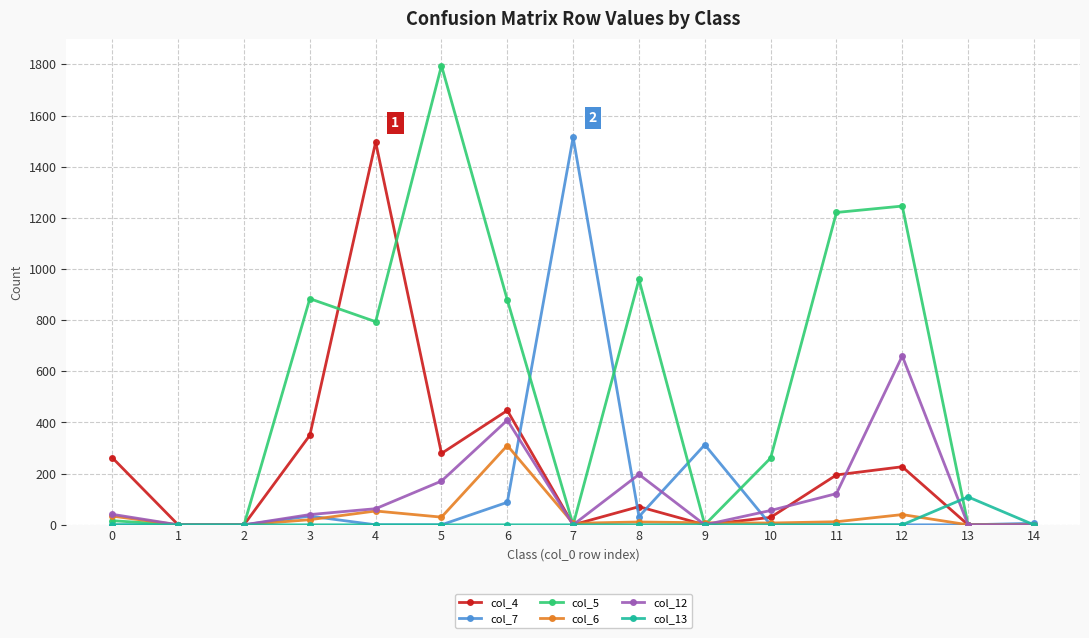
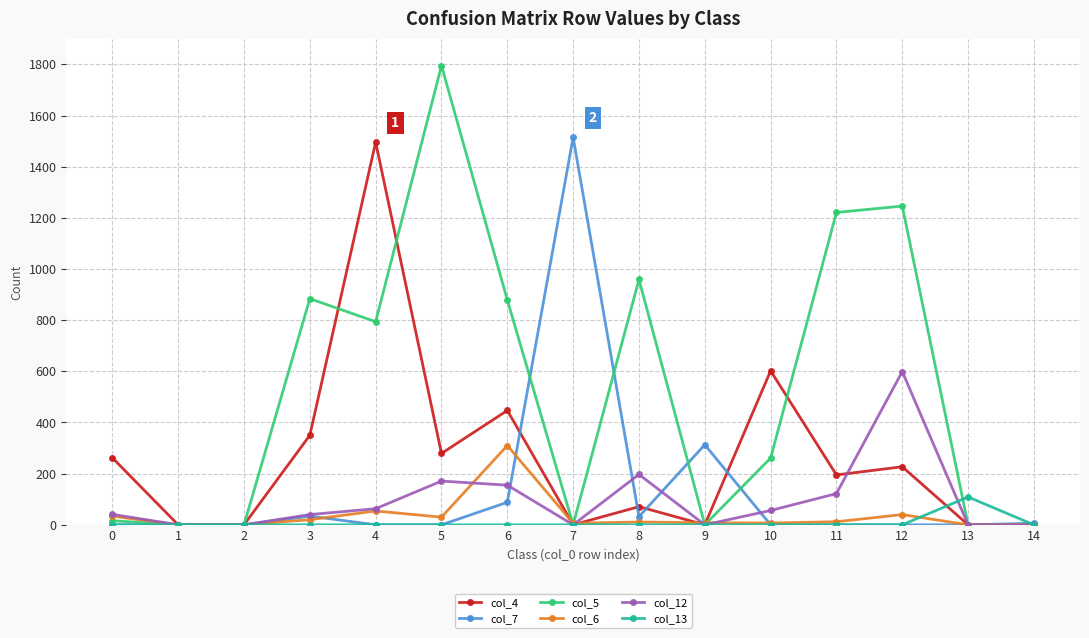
  {
    "col_4": {
      "0": 260,
      "3": 350,
      "5": 280,
      "6": 450,
      "8": 70,
-     "10": 30,
+     "10": 600,
      "11": 200,
      "12": 230
    },
    "col_7": {
      "6": 90,
      "8": 30,
      "9": 310
    },
    "col_6": {
      "3": 20,
      "5": 30,
      "6": 310,
      "8": 10,
      "11": 10,
      "12": 40
    },
    "col_12": {
      "5": 170,
-     "6": 410,
+     "6": 160,
      "8": 200,
      "10": 60,
      "11": 120,
-     "12": 660
+     "12": 600
    }
  }
